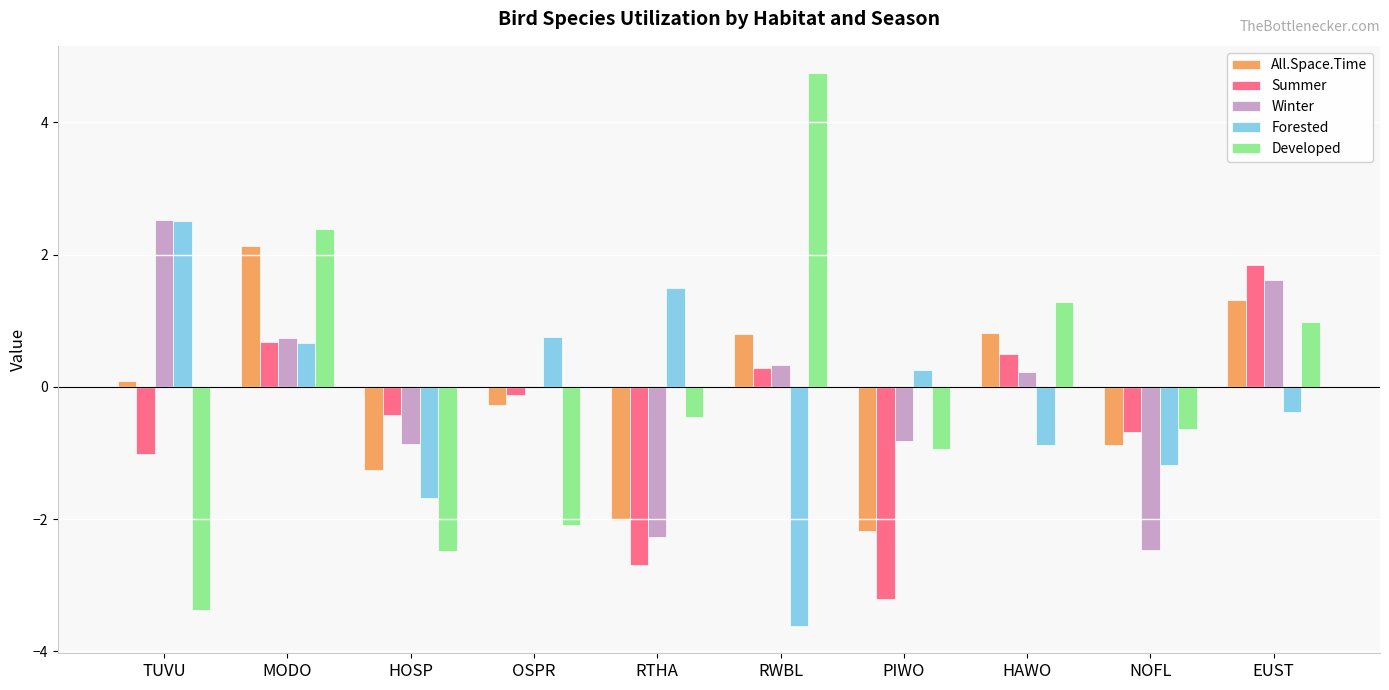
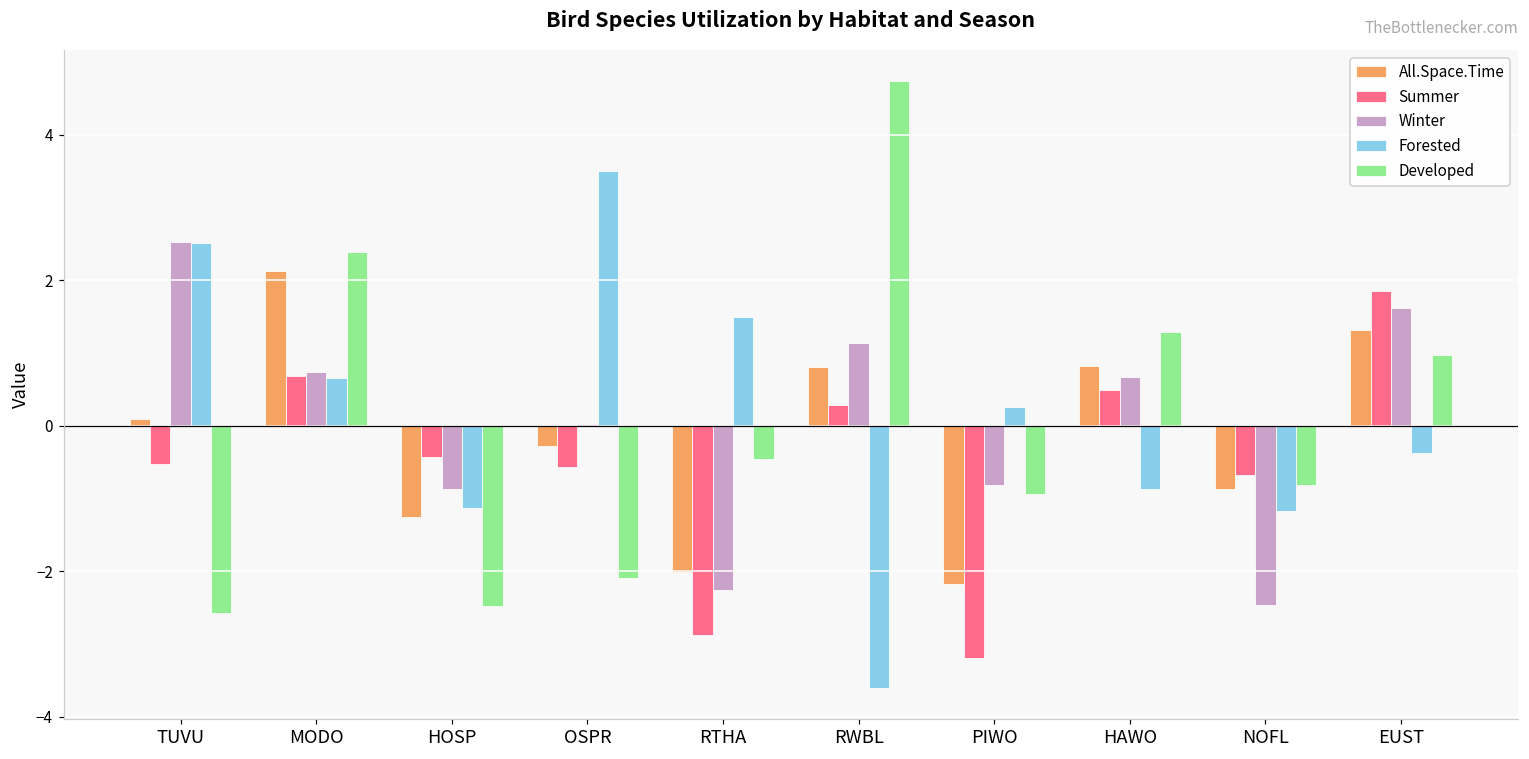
  {
    "All.Space.Time": {
      "TUVU": 0.1,
      "MODO": 2.1,
      "HOSP": -1.3,
      "OSPR": -0.3,
      "RTHA": -2.0,
      "RWBL": 0.8,
      "PIWO": -2.2,
      "HAWO": 0.8,
      "NOFL": -0.9,
      "EUST": 1.3
    },
    "Summer": {
-     "TUVU": -1.0,
+     "TUVU": -0.5,
      "MODO": 0.7,
      "HOSP": -0.4,
-     "OSPR": -0.1,
-     "RTHA": -2.7,
+     "OSPR": -0.6,
+     "RTHA": -2.9,
      "RWBL": 0.3,
      "PIWO": -3.2,
      "HAWO": 0.5,
      "NOFL": -0.7,
      "EUST": 1.9
    },
    "Winter": {
      "TUVU": 2.5,
      "MODO": 0.7,
      "HOSP": -0.9,
      "RTHA": -2.3,
-     "RWBL": 0.3,
+     "RWBL": 1.1,
      "PIWO": -0.8,
-     "HAWO": 0.2,
+     "HAWO": 0.7,
      "NOFL": -2.5,
      "EUST": 1.6
    },
    "Forested": {
      "TUVU": 2.5,
      "MODO": 0.7,
-     "HOSP": -1.7,
-     "OSPR": 0.8,
+     "HOSP": -1.1,
+     "OSPR": 3.5,
      "RTHA": 1.5,
      "RWBL": -3.6,
      "PIWO": 0.3,
      "HAWO": -0.9,
      "NOFL": -1.2,
      "EUST": -0.4
    },
    "Developed": {
-     "TUVU": -3.4,
+     "TUVU": -2.6,
      "MODO": 2.4,
      "HOSP": -2.5,
      "OSPR": -2.1,
      "RTHA": -0.5,
      "RWBL": 4.7,
      "PIWO": -0.9,
      "HAWO": 1.3,
-     "NOFL": -0.6,
+     "NOFL": -0.8,
      "EUST": 1.0
    }
  }
